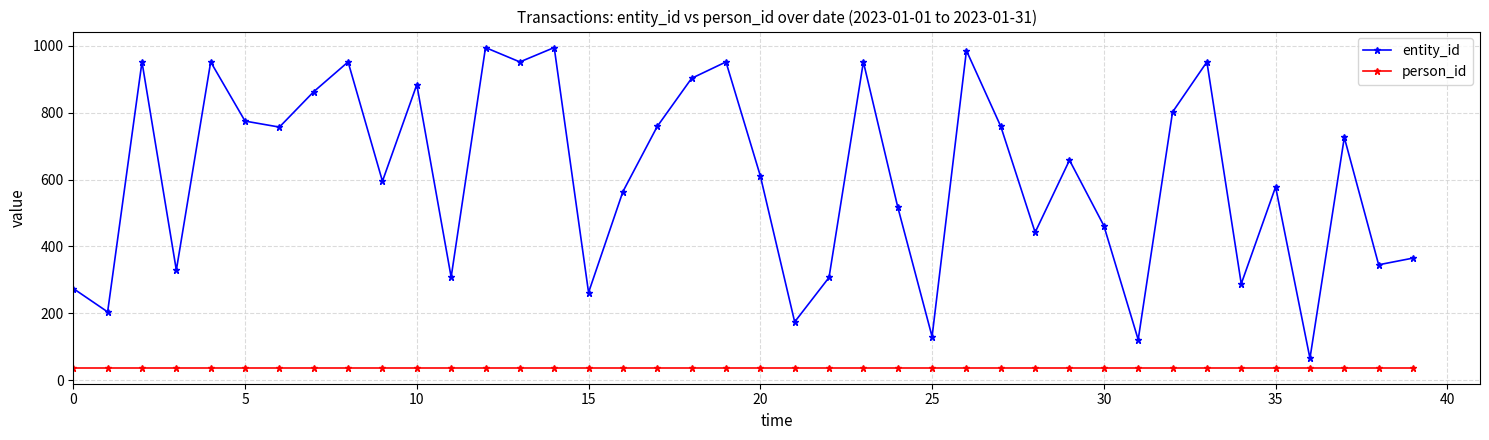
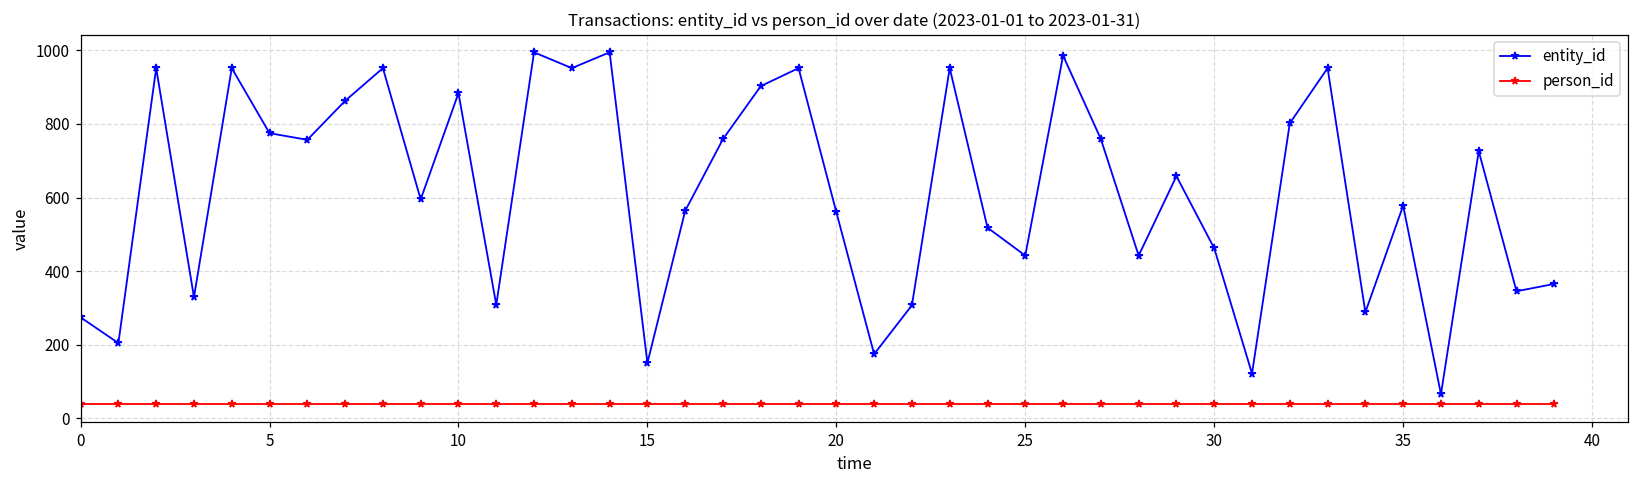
  {
    "entity_id": {
      "0": 270,
      "5": 780,
      "10": 880,
-     "15": 260,
-     "20": 610,
-     "25": 130,
+     "15": 150,
+     "20": 560,
+     "25": 440,
      "30": 460,
      "35": 580
    },
    "person_id": {
      "0": 40,
      "5": 40,
      "10": 40,
      "15": 40,
      "20": 40,
      "25": 40,
      "30": 40,
      "35": 40
    }
  }
